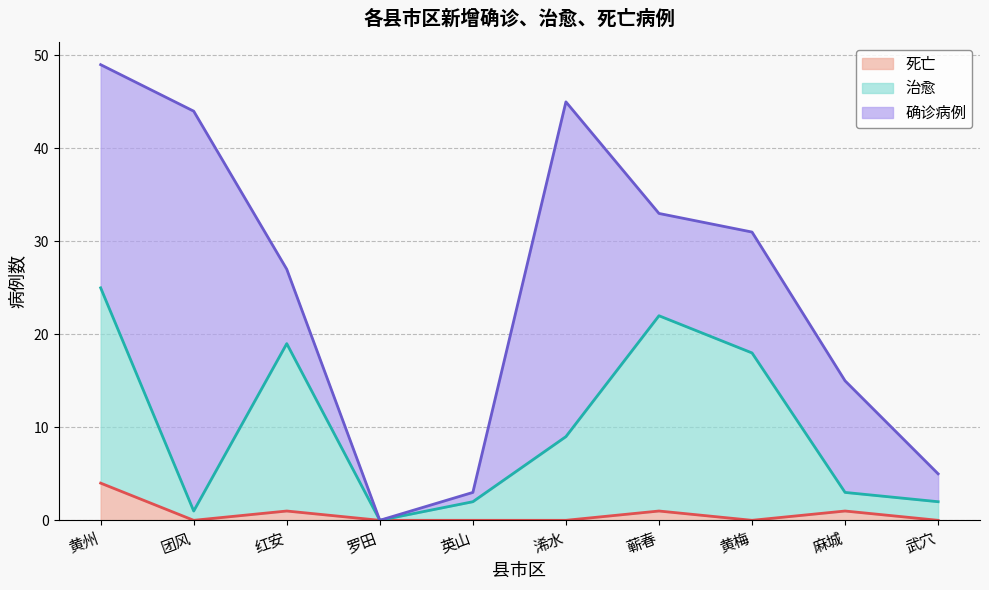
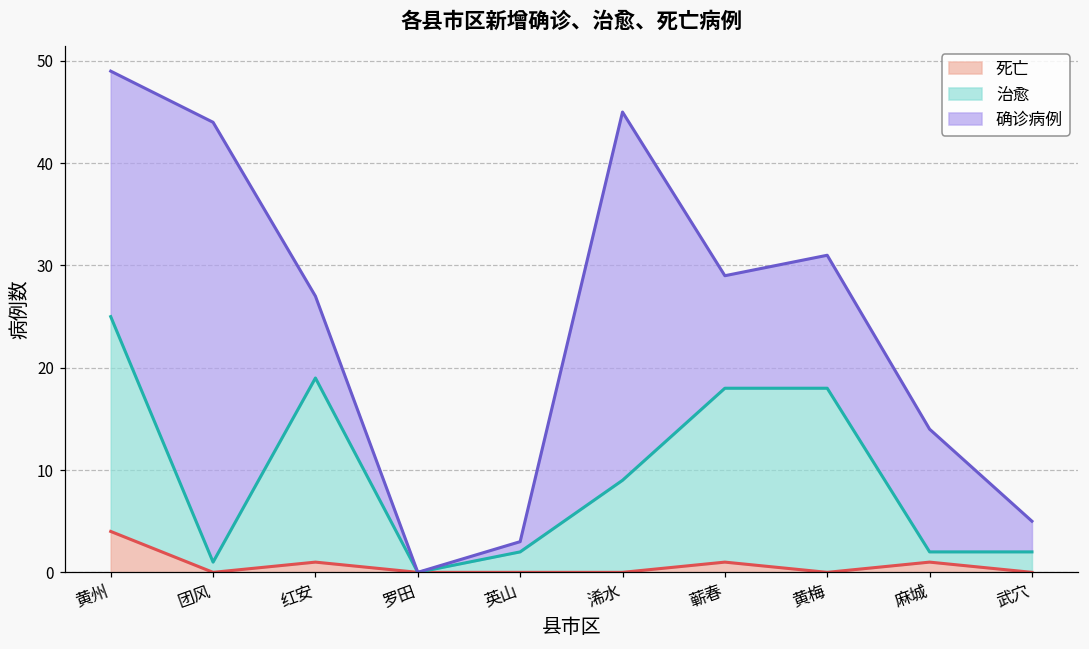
  {
    "死亡": {
      "黄州": 4,
      "团风": 0,
      "红安": 1,
      "英山": 0,
      "浠水": 0,
      "蕲春": 1,
      "黄梅": 0,
      "麻城": 1,
      "武穴": 0
    },
    "治愈": {
      "黄州": 21,
      "团风": 1,
      "红安": 18,
      "英山": 2,
      "浠水": 9,
-     "蕲春": 21,
+     "蕲春": 17,
      "黄梅": 18,
-     "麻城": 2,
+     "麻城": 1,
      "武穴": 2
    },
    "确诊病例": {
      "黄州": 24,
      "团风": 43,
      "红安": 8,
      "英山": 1,
      "浠水": 36,
      "蕲春": 11,
      "黄梅": 13,
      "麻城": 12,
      "武穴": 3
    }
  }
